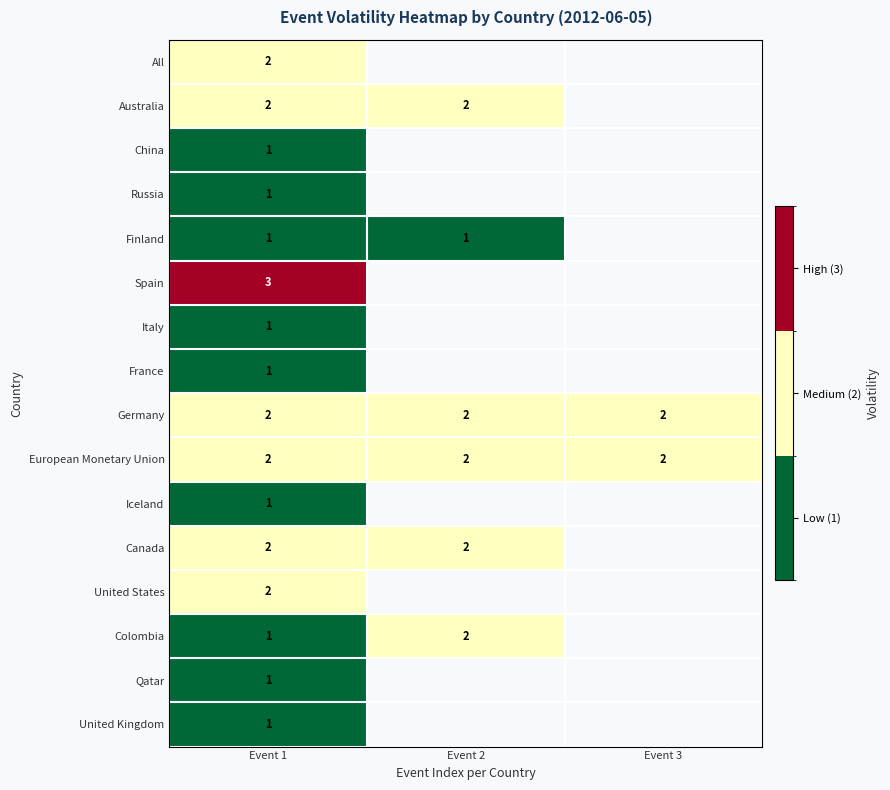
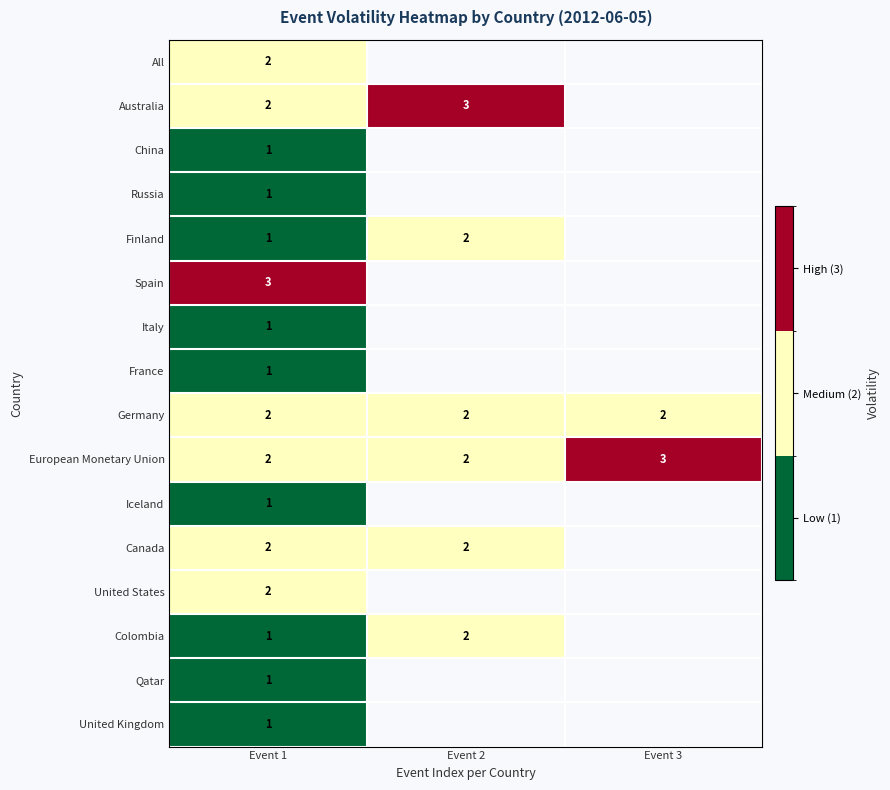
  {
    "All": {
      "Event 1": 2
    },
    "Australia": {
      "Event 1": 2,
-     "Event 2": 2
+     "Event 2": 3
    },
    "China": {
      "Event 1": 1
    },
    "Russia": {
      "Event 1": 1
    },
    "Finland": {
      "Event 1": 1,
-     "Event 2": 1
+     "Event 2": 2
    },
    "Spain": {
      "Event 1": 3
    },
    "Italy": {
      "Event 1": 1
    },
    "France": {
      "Event 1": 1
    },
    "Germany": {
      "Event 1": 2,
      "Event 2": 2,
      "Event 3": 2
    },
    "European Monetary Union": {
      "Event 1": 2,
      "Event 2": 2,
-     "Event 3": 2
+     "Event 3": 3
    },
    "Iceland": {
      "Event 1": 1
    },
    "Canada": {
      "Event 1": 2,
      "Event 2": 2
    },
    "United States": {
      "Event 1": 2
    },
    "Colombia": {
      "Event 1": 1,
      "Event 2": 2
    },
    "Qatar": {
      "Event 1": 1
    },
    "United Kingdom": {
      "Event 1": 1
    }
  }
